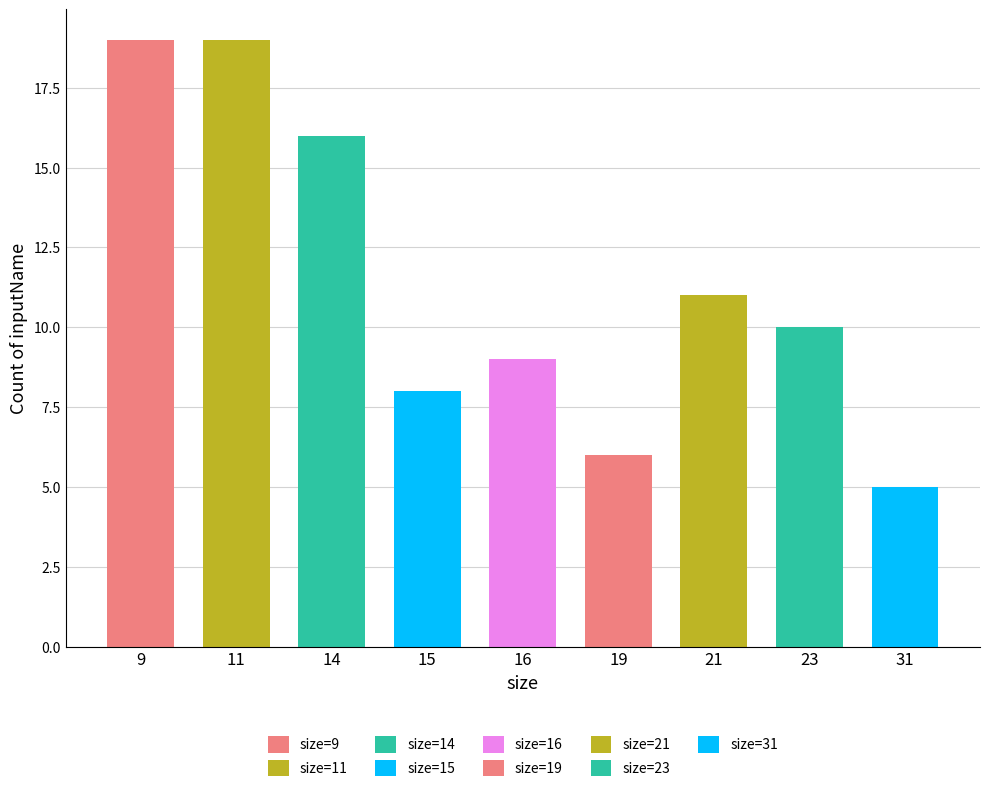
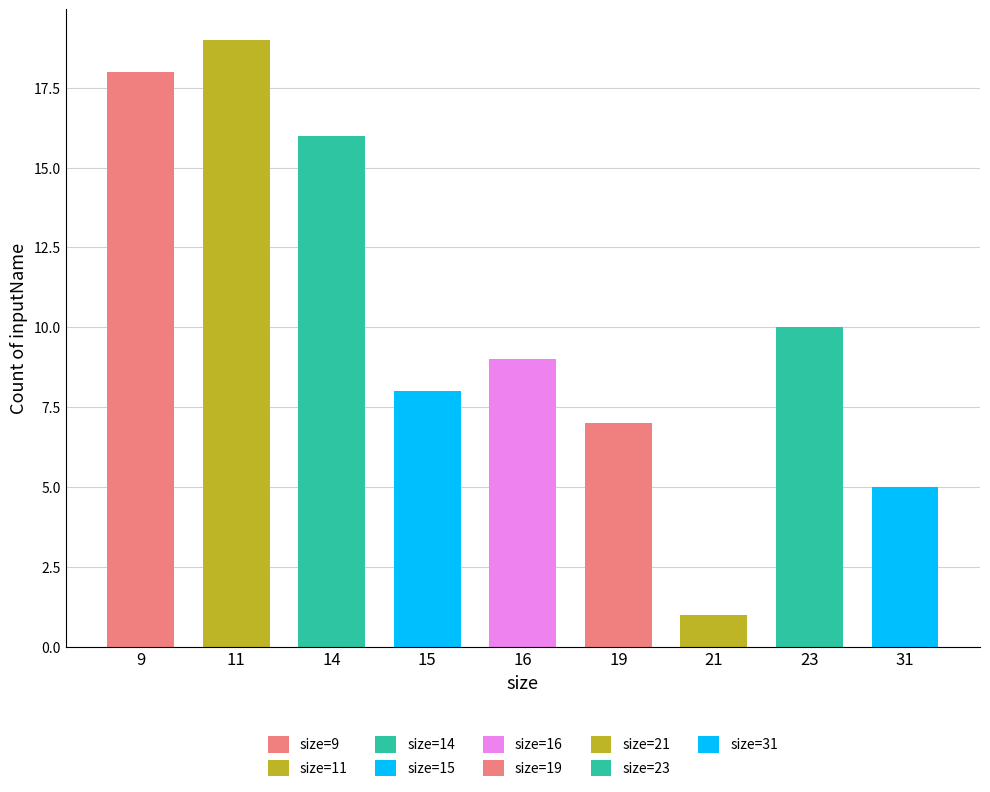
  {
-   "9": 19,
+   "9": 18,
    "11": 19,
    "14": 16,
    "15": 8,
    "16": 9,
-   "19": 6,
-   "21": 11,
+   "19": 7,
+   "21": 1,
    "23": 10,
    "31": 5
  }
